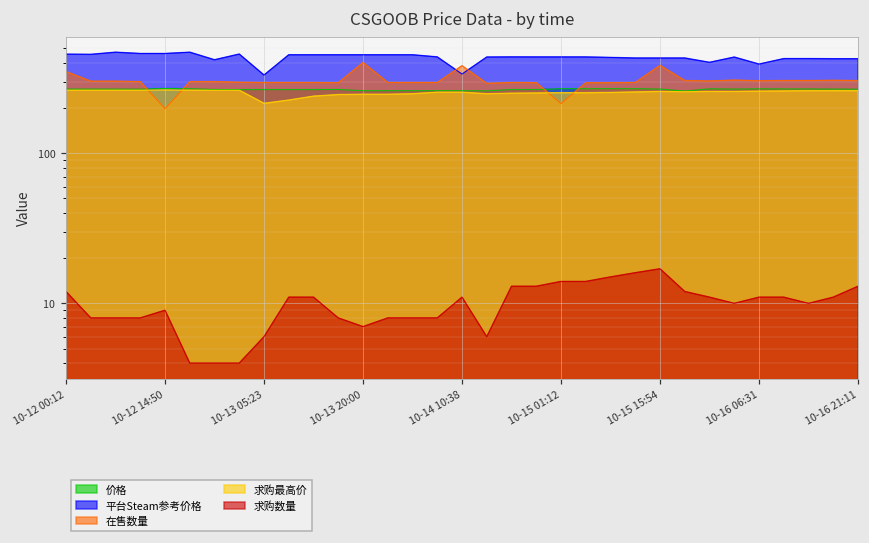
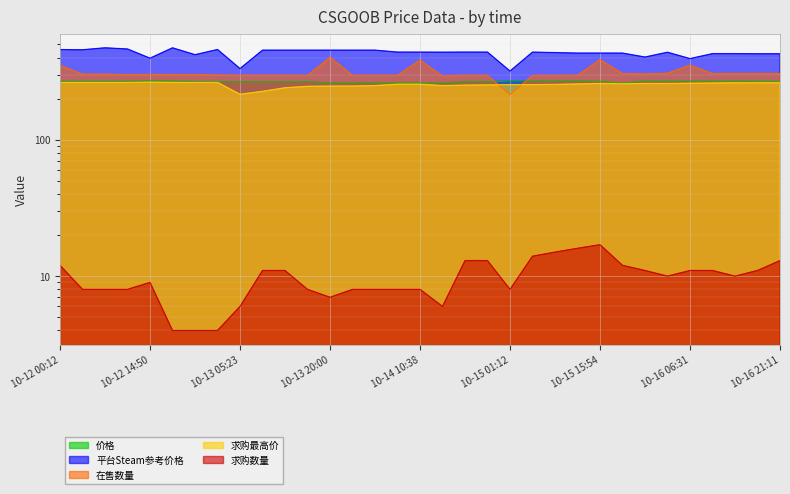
  {
    "价格": {
      "10-13 05:23": 270,
      "10-13 20:00": 260,
      "10-15 01:12": 270
    },
    "平台Steam参考价格": {
      "10-12 00:12": 460,
-     "10-12 14:50": 460,
+     "10-12 14:50": 400,
      "10-13 05:23": 330,
      "10-13 20:00": 450,
-     "10-14 10:38": 340,
-     "10-15 01:12": 440,
+     "10-14 10:38": 440,
+     "10-15 01:12": 320,
      "10-15 15:54": 430,
      "10-16 06:31": 390,
      "10-16 21:11": 430
    },
    "在售数量": {
      "10-12 00:12": 350,
-     "10-12 14:50": 200,
+     "10-12 14:50": 300,
      "10-13 05:23": 300,
      "10-13 20:00": 400,
      "10-14 10:38": 380,
      "10-15 01:12": 210,
      "10-15 15:54": 390,
-     "10-16 06:31": 300,
+     "10-16 06:31": 350,
      "10-16 21:11": 310
    },
    "求购最高价": {
      "10-13 05:23": 220,
      "10-13 20:00": 250,
      "10-15 01:12": 250
    },
    "求购数量": {
      "10-12 00:12": 12,
      "10-12 14:50": 9,
      "10-13 05:23": 6,
      "10-13 20:00": 7,
-     "10-14 10:38": 11,
-     "10-15 01:12": 14,
+     "10-14 10:38": 8,
+     "10-15 01:12": 8,
      "10-15 15:54": 17,
      "10-16 06:31": 11,
      "10-16 21:11": 13
    }
  }
